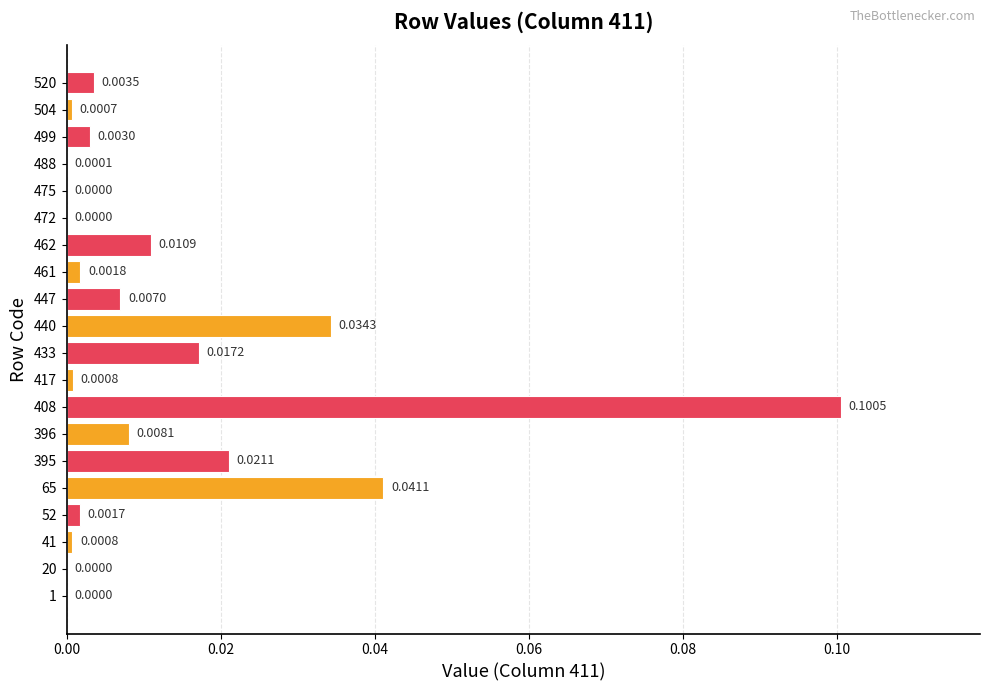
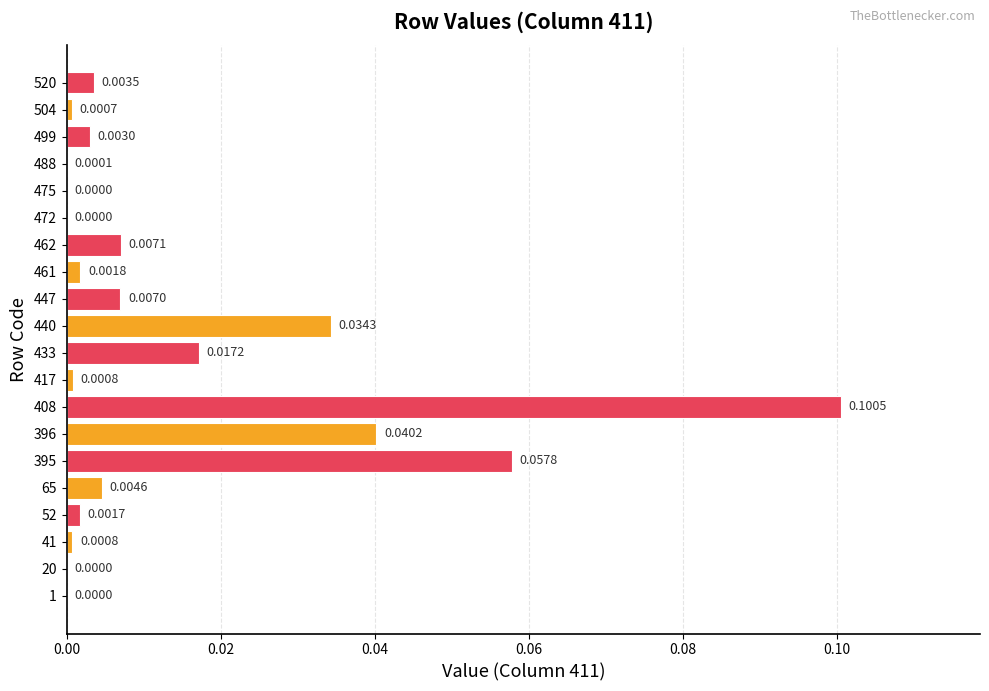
  {
    "520": 0.0035,
    "504": 0.0007,
    "499": 0.0030,
    "488": 0.0001,
    "475": 0.0000,
    "472": 0.0000,
-   "462": 0.0109,
+   "462": 0.0071,
    "461": 0.0018,
    "447": 0.0070,
    "440": 0.0343,
    "433": 0.0172,
    "417": 0.0008,
    "408": 0.1005,
-   "396": 0.0081,
-   "395": 0.0211,
-   "65": 0.0411,
+   "396": 0.0402,
+   "395": 0.0578,
+   "65": 0.0046,
    "52": 0.0017,
    "41": 0.0008,
    "20": 0.0000,
    "1": 0.0000
  }
